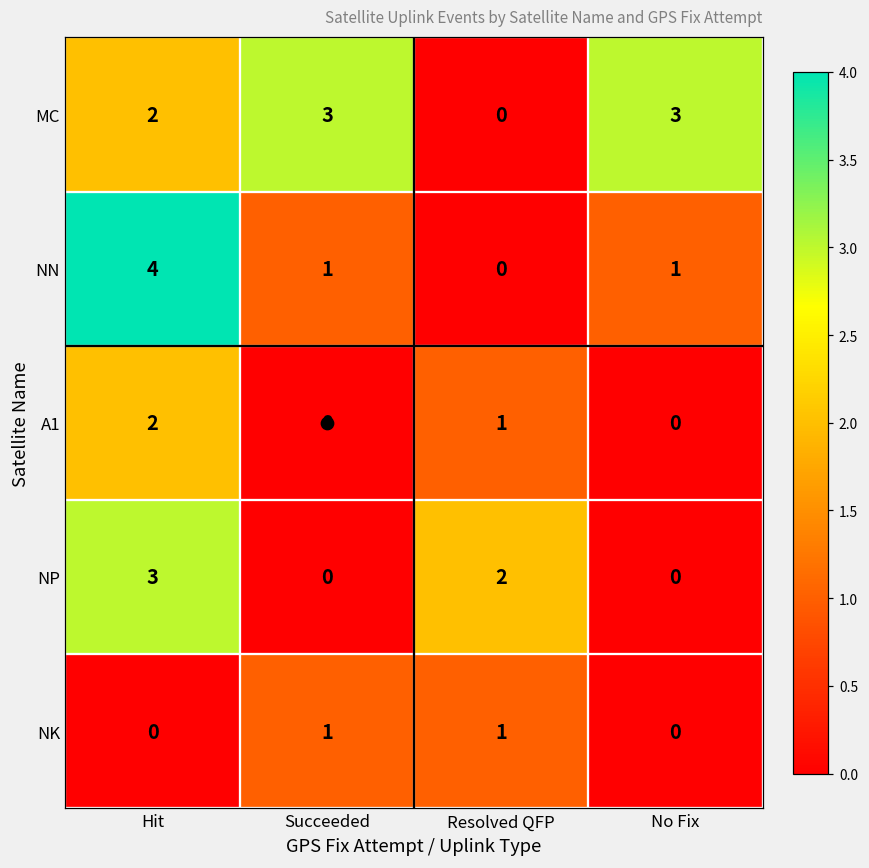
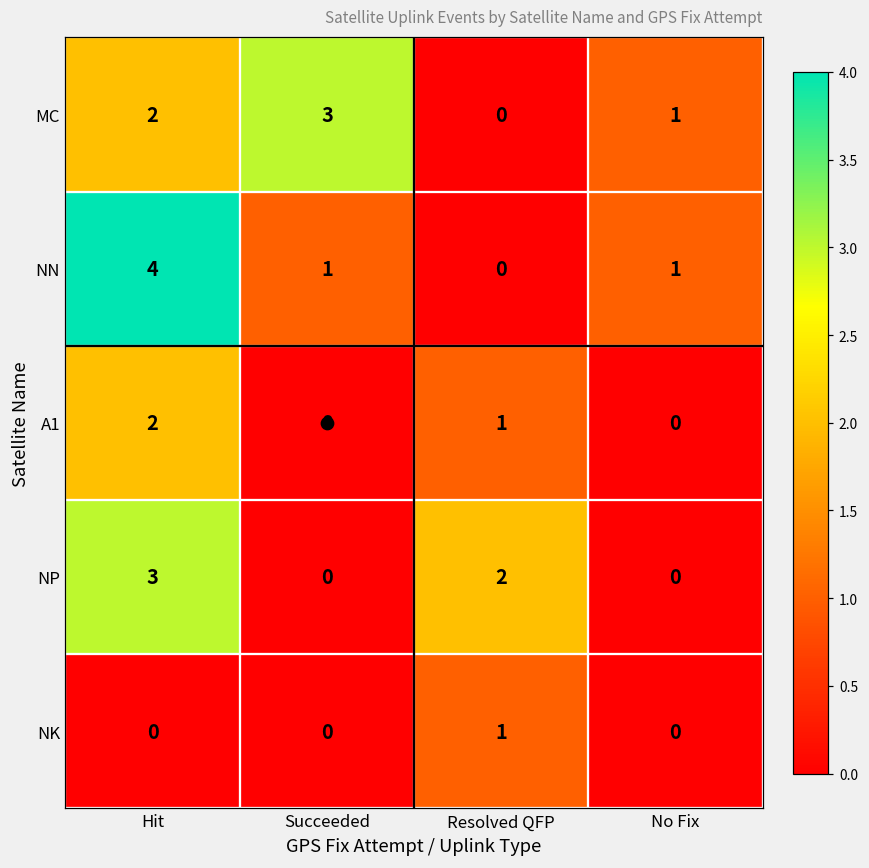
  {
    "MC": {
      "Hit": 2,
      "Succeeded": 3,
      "Resolved QFP": 0,
-     "No Fix": 3
+     "No Fix": 1
    },
    "NN": {
      "Hit": 4,
      "Succeeded": 1,
      "Resolved QFP": 0,
      "No Fix": 1
    },
    "A1": {
      "Hit": 2,
      "Resolved QFP": 1,
      "No Fix": 0
    },
    "NP": {
      "Hit": 3,
      "Succeeded": 0,
      "Resolved QFP": 2,
      "No Fix": 0
    },
    "NK": {
      "Hit": 0,
-     "Succeeded": 1,
+     "Succeeded": 0,
      "Resolved QFP": 1,
      "No Fix": 0
    }
  }
